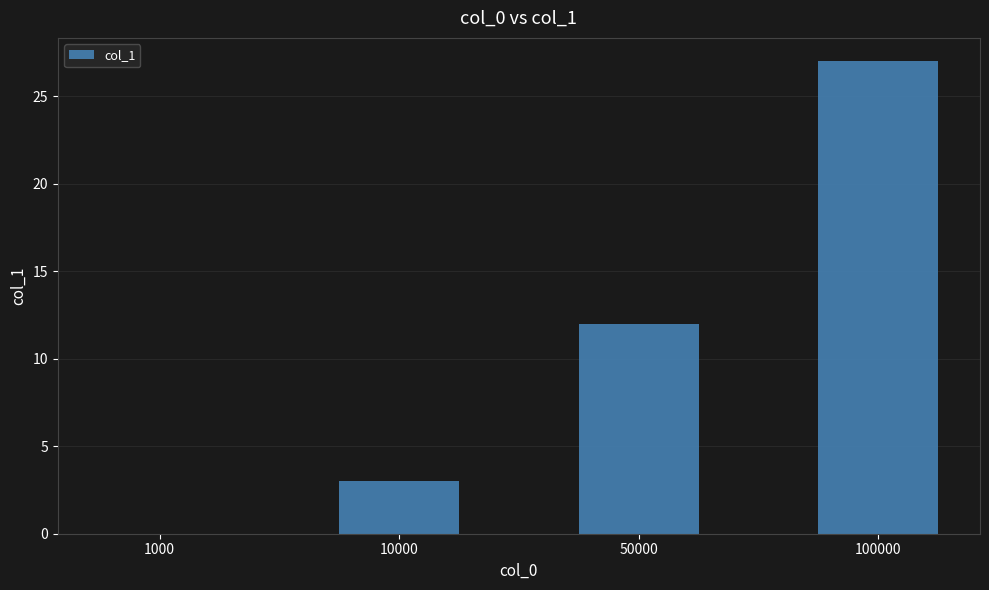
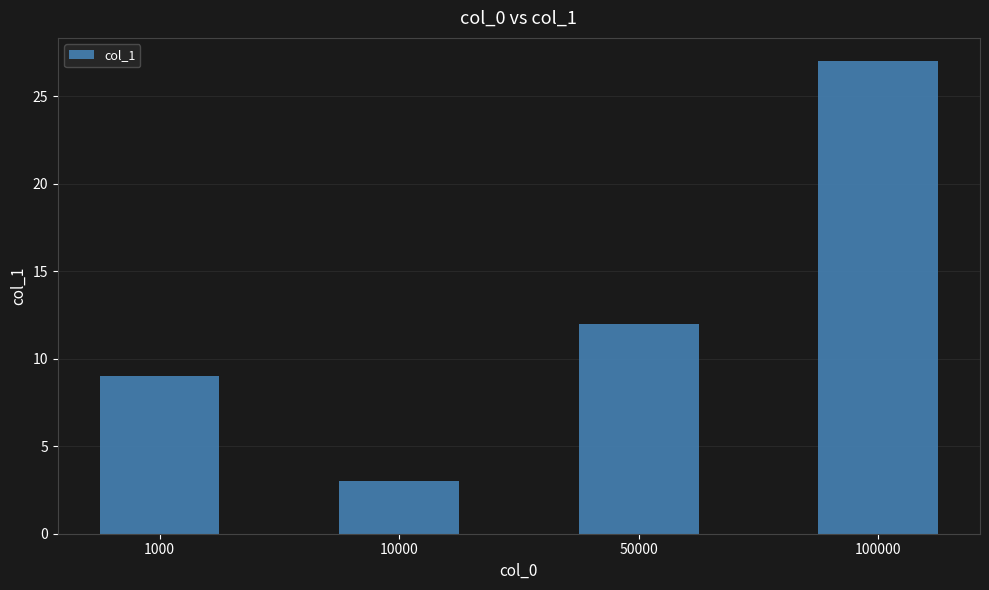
  {
-   "1000": 0,
+   "1000": 9,
    "10000": 3,
    "50000": 12,
    "100000": 27
  }
